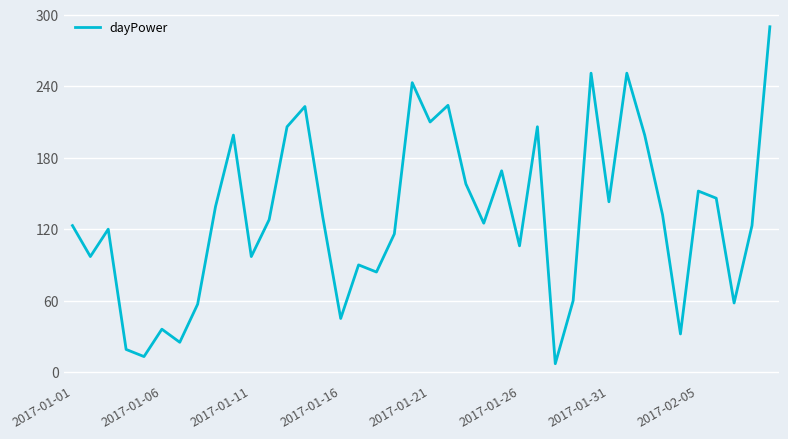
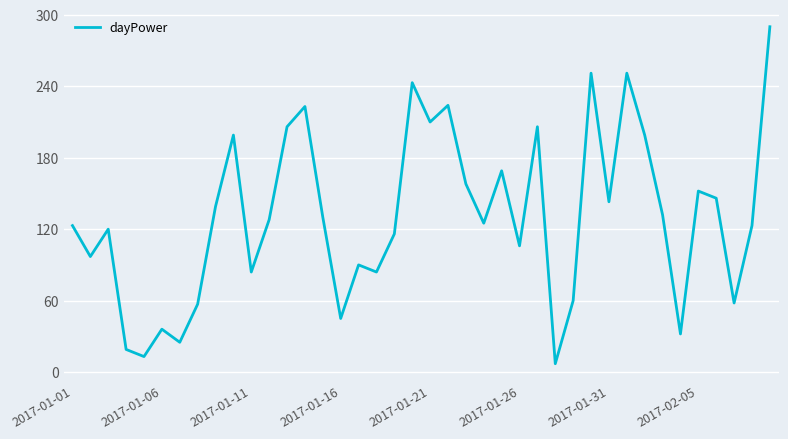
  {
    "2017-01-01": 123,
    "2017-01-06": 36,
-   "2017-01-11": 97,
+   "2017-01-11": 84,
    "2017-01-16": 45,
    "2017-01-21": 210,
    "2017-01-26": 106,
    "2017-01-31": 143,
    "2017-02-05": 152
  }
